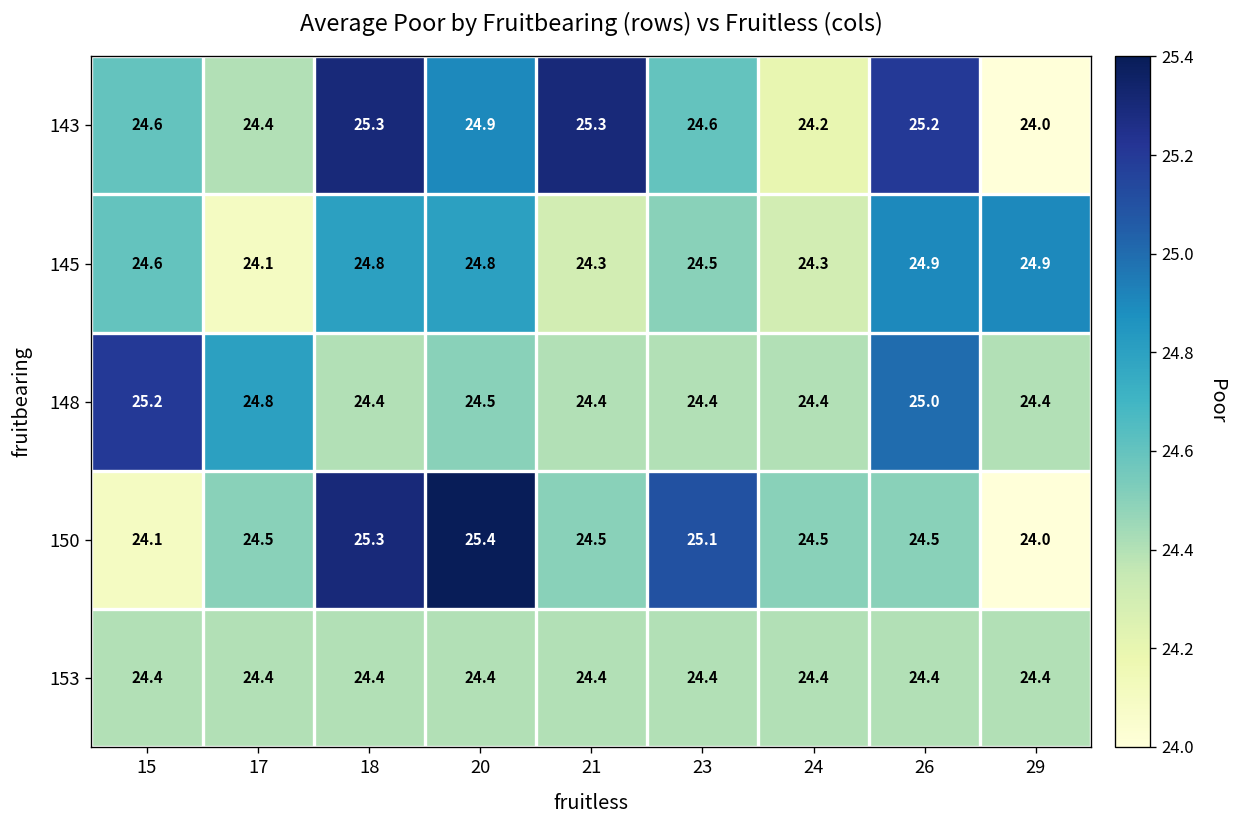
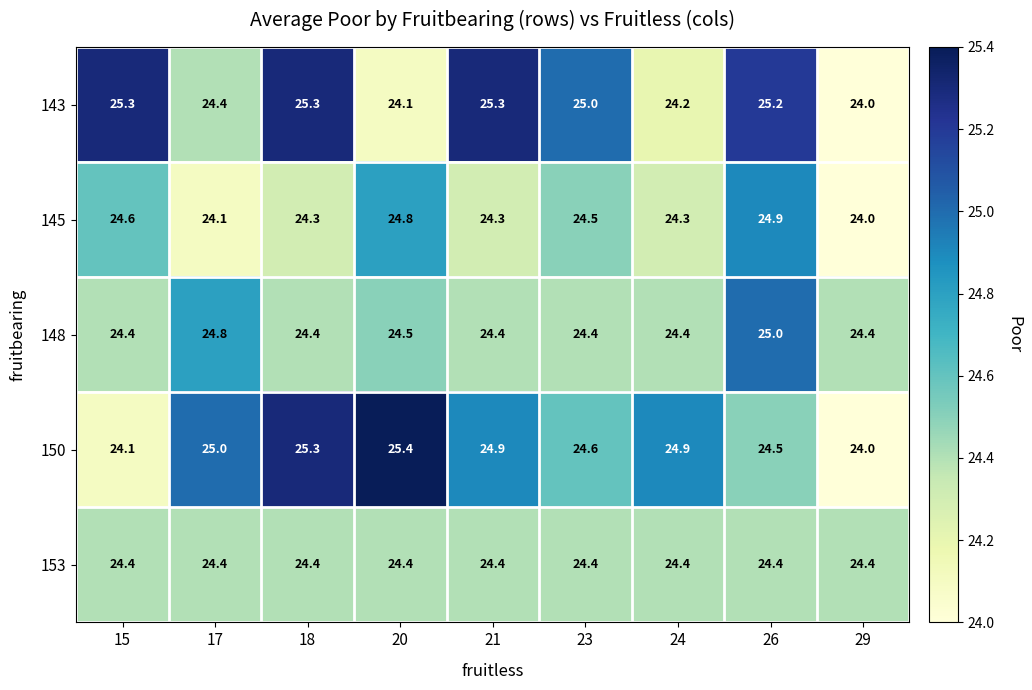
  {
    "143": {
-     "15": 24.6,
+     "15": 25.3,
      "17": 24.4,
      "18": 25.3,
-     "20": 24.9,
+     "20": 24.1,
      "21": 25.3,
-     "23": 24.6,
+     "23": 25.0,
      "24": 24.2,
      "26": 25.2,
      "29": 24.0
    },
    "145": {
      "15": 24.6,
      "17": 24.1,
-     "18": 24.8,
+     "18": 24.3,
      "20": 24.8,
      "21": 24.3,
      "23": 24.5,
      "24": 24.3,
      "26": 24.9,
-     "29": 24.9
+     "29": 24.0
    },
    "148": {
-     "15": 25.2,
+     "15": 24.4,
      "17": 24.8,
      "18": 24.4,
      "20": 24.5,
      "21": 24.4,
      "23": 24.4,
      "24": 24.4,
      "26": 25.0,
      "29": 24.4
    },
    "150": {
      "15": 24.1,
-     "17": 24.5,
+     "17": 25.0,
      "18": 25.3,
      "20": 25.4,
-     "21": 24.5,
-     "23": 25.1,
-     "24": 24.5,
+     "21": 24.9,
+     "23": 24.6,
+     "24": 24.9,
      "26": 24.5,
      "29": 24.0
    },
    "153": {
      "15": 24.4,
      "17": 24.4,
      "18": 24.4,
      "20": 24.4,
      "21": 24.4,
      "23": 24.4,
      "24": 24.4,
      "26": 24.4,
      "29": 24.4
    }
  }
